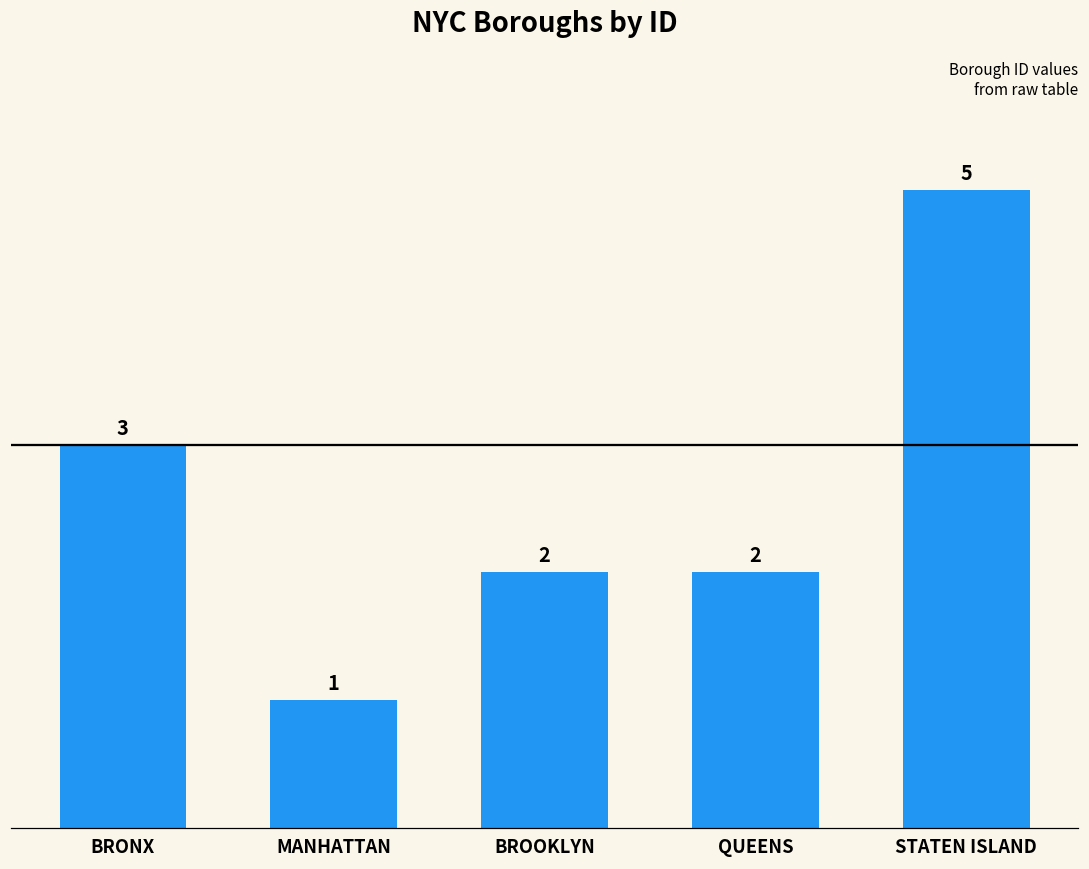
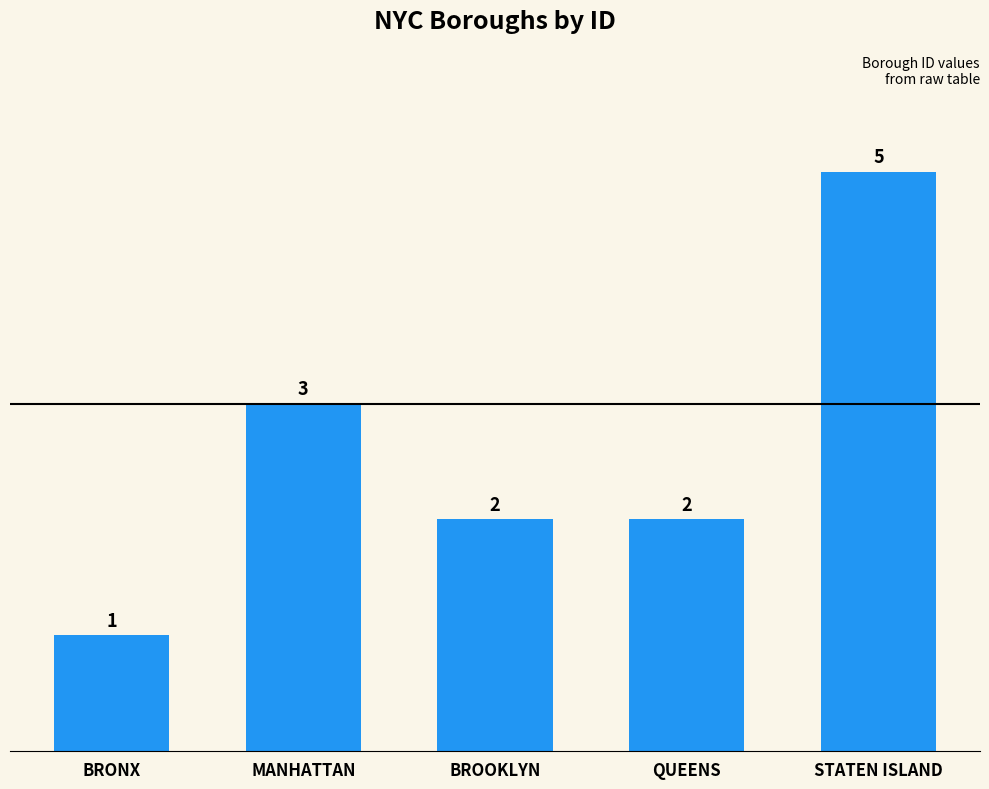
  {
-   "BRONX": 3,
-   "MANHATTAN": 1,
+   "BRONX": 1,
+   "MANHATTAN": 3,
    "BROOKLYN": 2,
    "QUEENS": 2,
    "STATEN ISLAND": 5
  }
